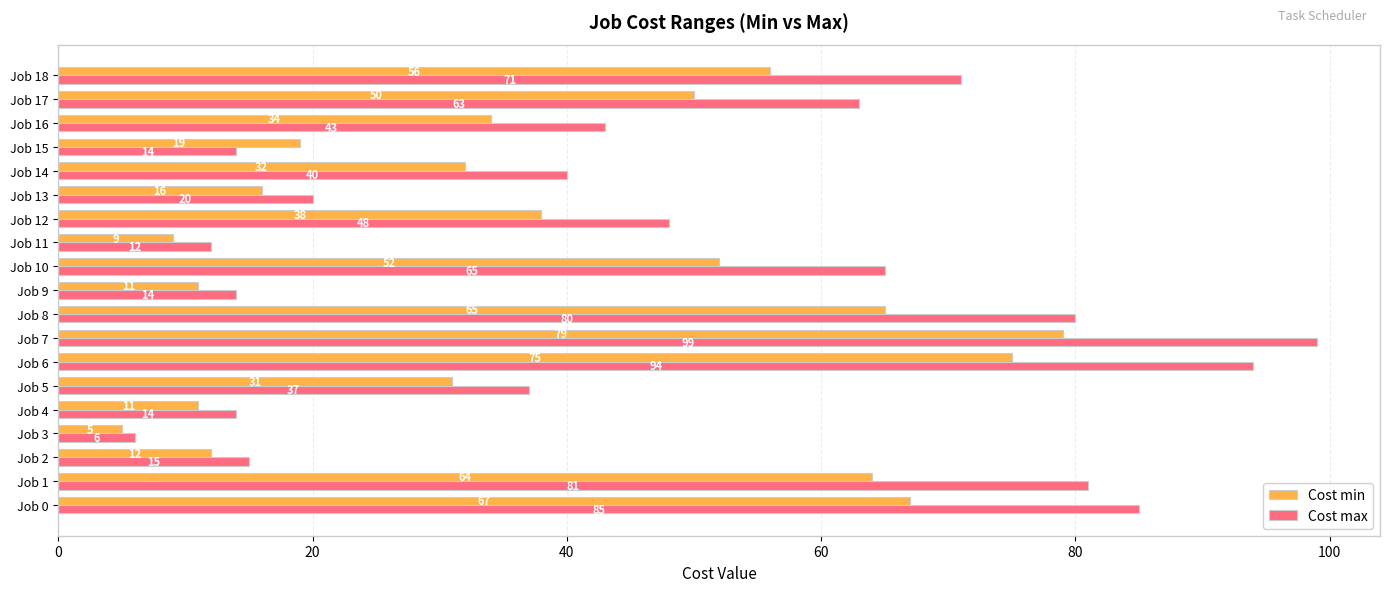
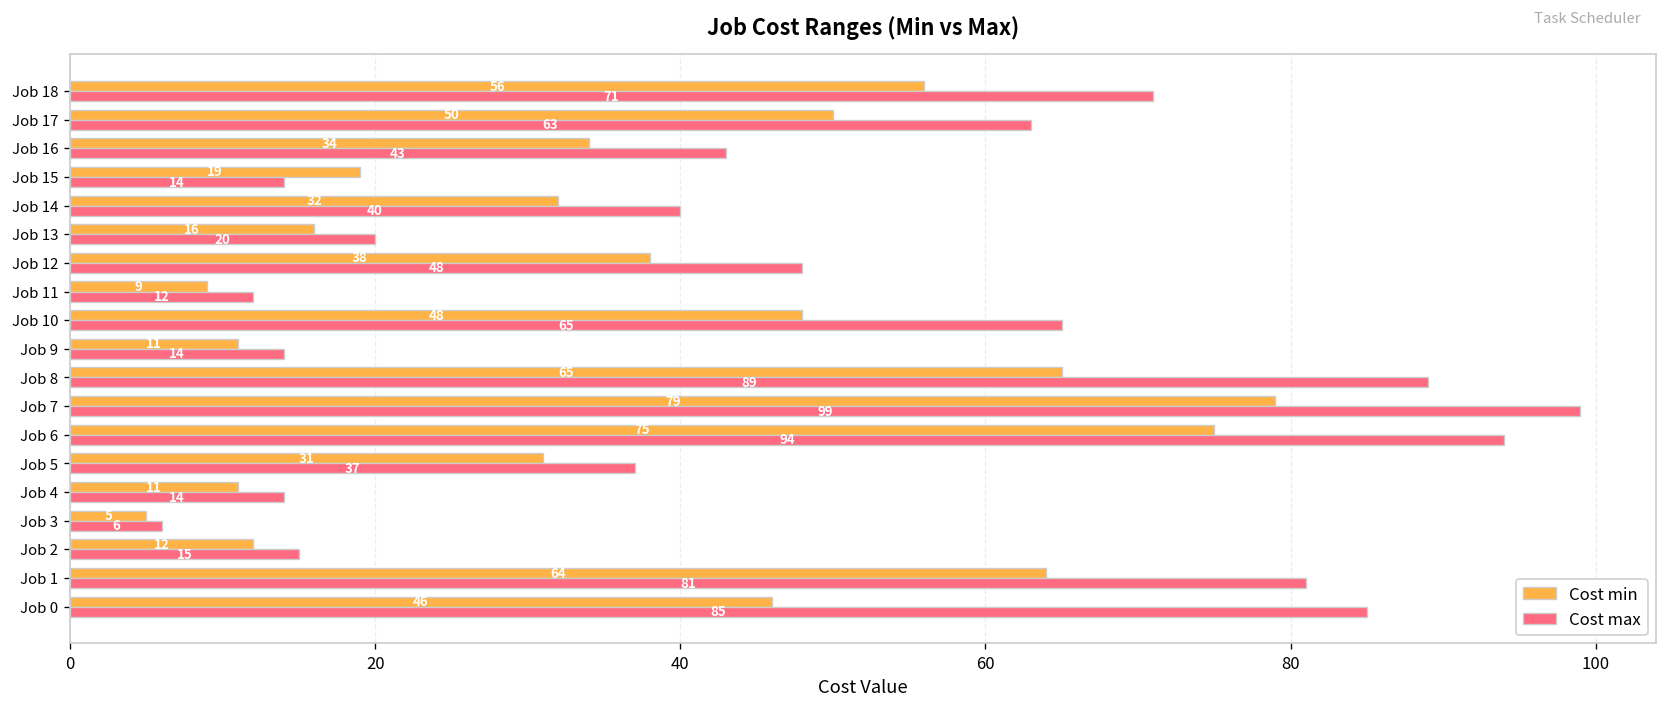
  {
    "Cost min": {
      "Job 18": 56,
      "Job 17": 50,
      "Job 16": 34,
      "Job 15": 19,
      "Job 14": 32,
      "Job 13": 16,
      "Job 12": 38,
      "Job 11": 9,
-     "Job 10": 52,
+     "Job 10": 48,
      "Job 9": 11,
      "Job 8": 65,
      "Job 7": 79,
      "Job 6": 75,
      "Job 5": 31,
      "Job 4": 11,
      "Job 3": 5,
      "Job 2": 12,
      "Job 1": 64,
-     "Job 0": 67
+     "Job 0": 46
    },
    "Cost max": {
      "Job 18": 71,
      "Job 17": 63,
      "Job 16": 43,
      "Job 15": 14,
      "Job 14": 40,
      "Job 13": 20,
      "Job 12": 48,
      "Job 11": 12,
      "Job 10": 65,
      "Job 9": 14,
-     "Job 8": 80,
+     "Job 8": 89,
      "Job 7": 99,
      "Job 6": 94,
      "Job 5": 37,
      "Job 4": 14,
      "Job 3": 6,
      "Job 2": 15,
      "Job 1": 81,
      "Job 0": 85
    }
  }
